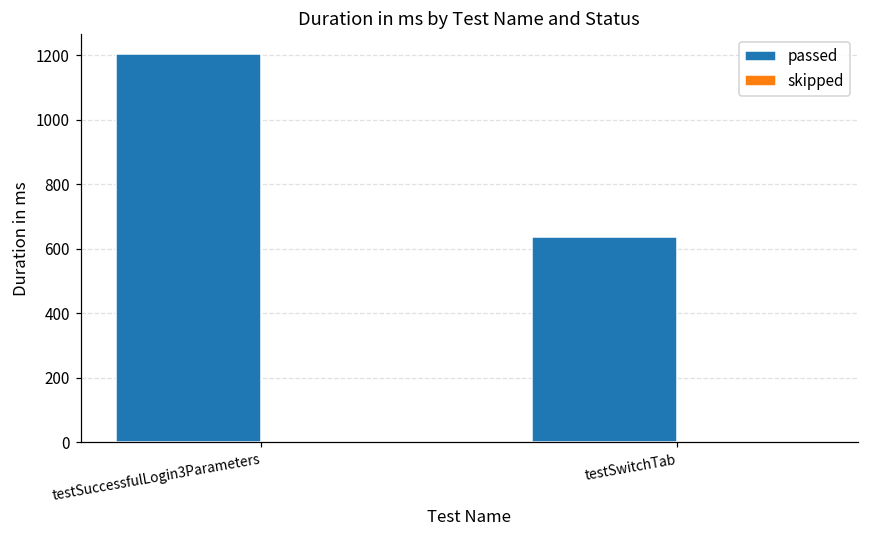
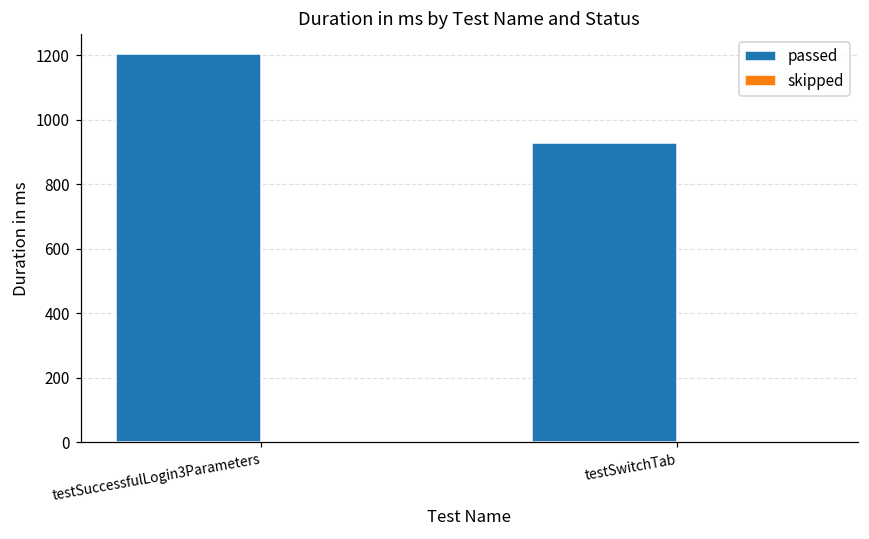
  {
    "passed": {
      "testSuccessfulLogin3Parameters": 1200,
-     "testSwitchTab": 640
+     "testSwitchTab": 930
    },
    "skipped": {
      "testSwitchTab": 0
    }
  }
